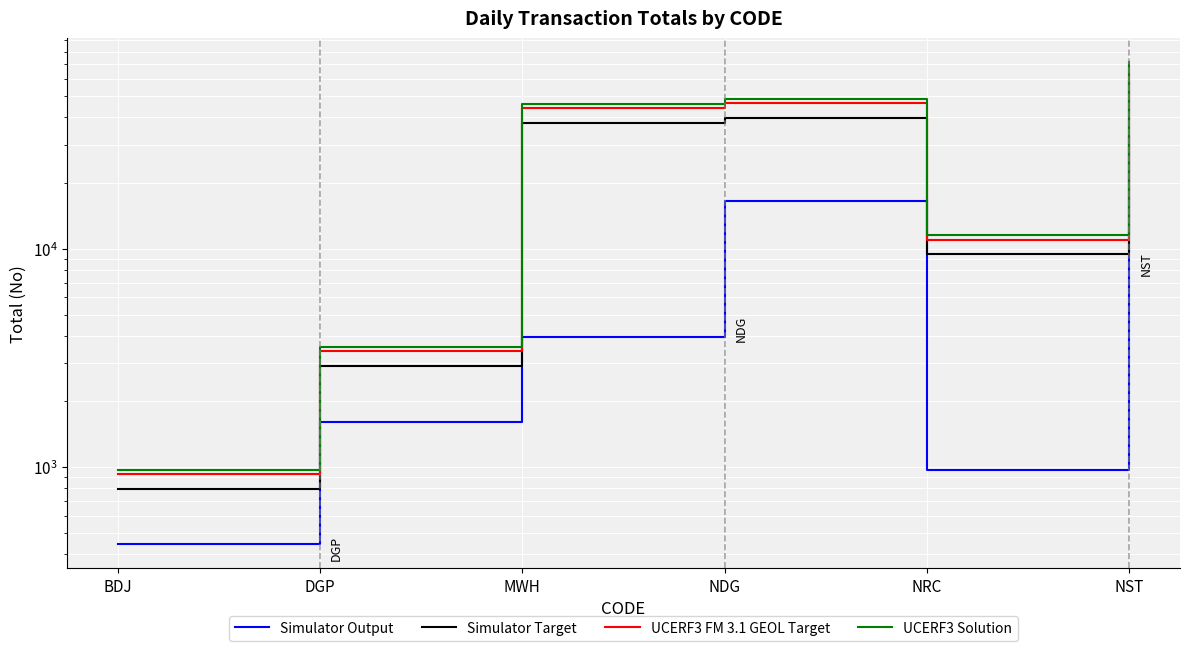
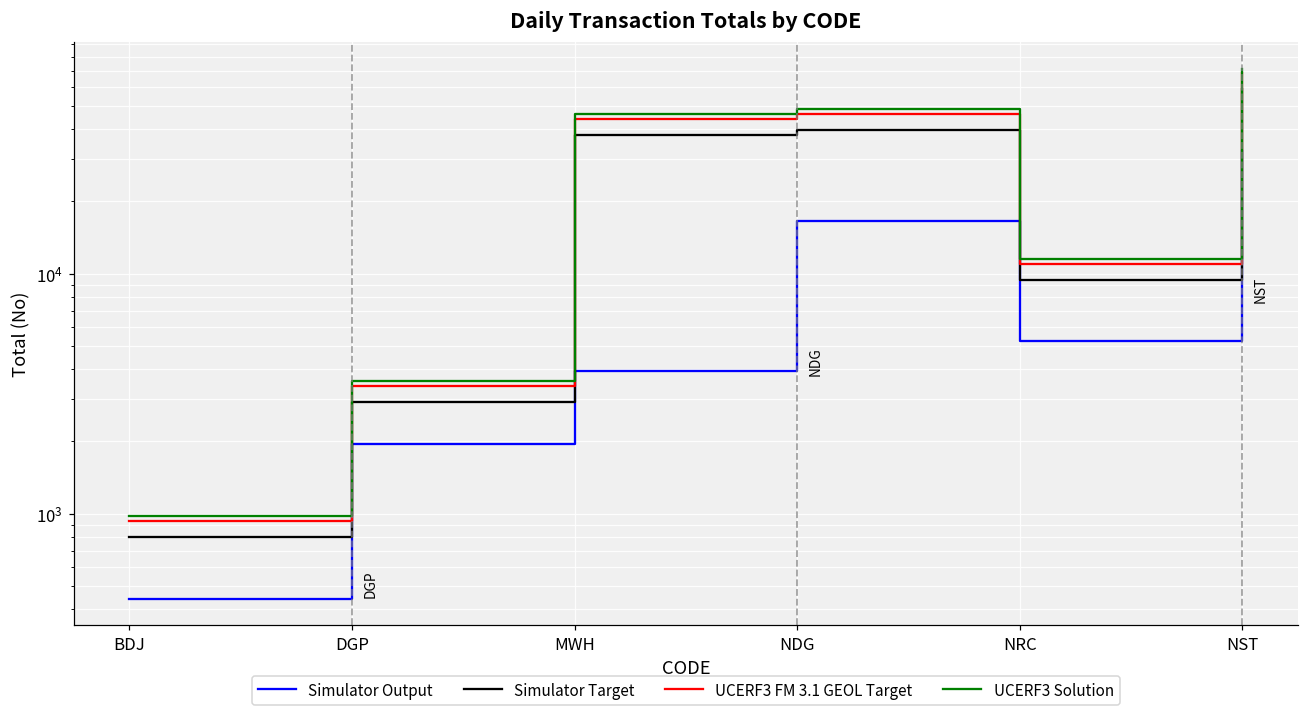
  {
    "Simulator Output": {
      "BDJ": 440,
-     "DGP": 1600,
+     "DGP": 2000,
      "MWH": 3900,
      "NDG": 17000,
-     "NRC": 1000,
+     "NRC": 5200,
      "NST": 32000
    },
    "Simulator Target": {
      "BDJ": 800,
      "DGP": 2900,
      "MWH": 38000,
      "NDG": 40000,
      "NRC": 9400,
      "NST": 58000
    },
    "UCERF3 FM 3.1 GEOL Target": {
      "BDJ": 930,
      "DGP": 3400,
      "MWH": 44000,
      "NDG": 46000,
      "NRC": 11000,
      "NST": 68000
    },
    "UCERF3 Solution": {
      "BDJ": 1000,
      "DGP": 3600,
      "MWH": 46000,
      "NDG": 49000,
      "NRC": 12000,
      "NST": 71000
    }
  }
